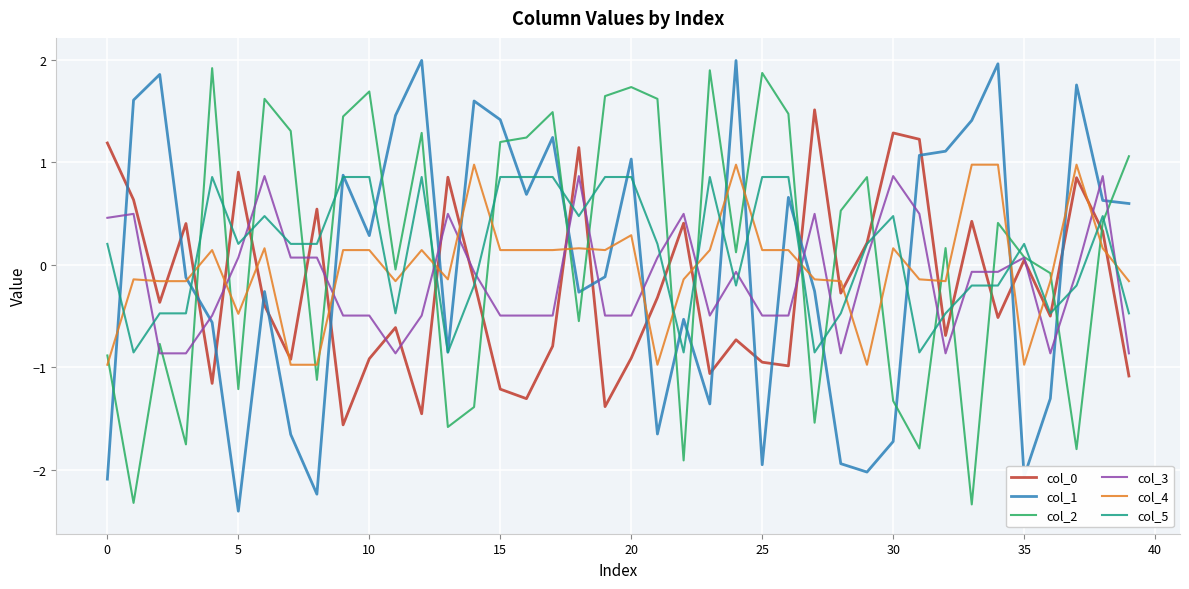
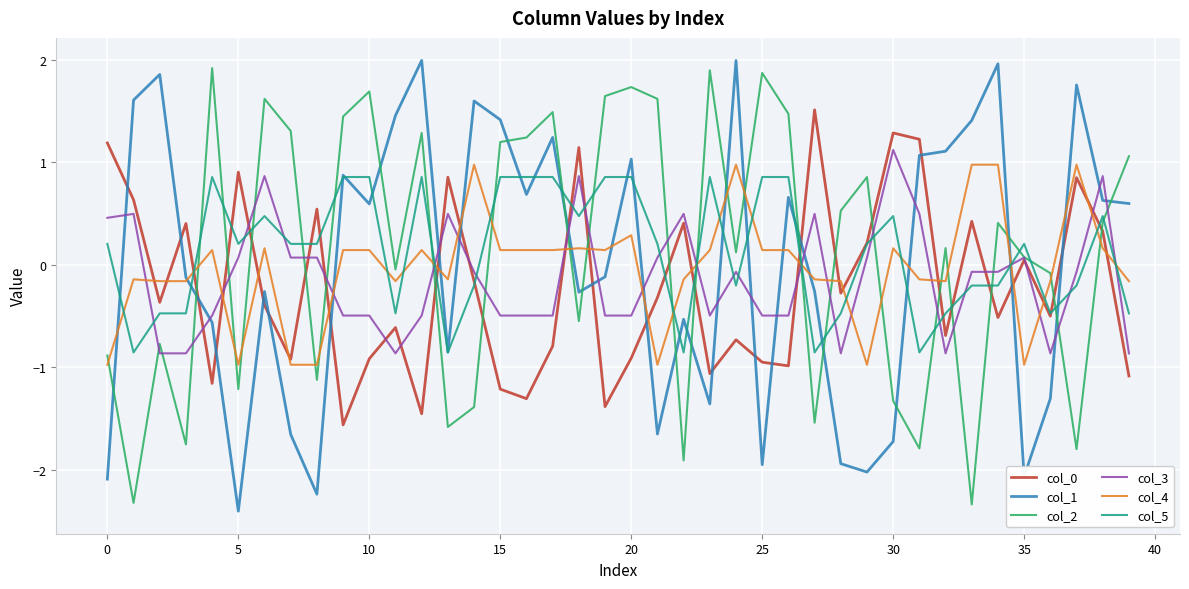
  {
    "col_0": {
      "0": 1.19,
      "5": 0.90,
      "10": -0.92,
      "15": -1.21,
      "20": -0.91,
      "25": -0.95,
      "30": 1.29
    },
    "col_1": {
      "0": -2.09,
      "5": -2.41,
-     "10": 0.28,
+     "10": 0.59,
      "15": 1.42,
      "20": 1.03,
      "25": -1.95,
      "30": -1.73
    },
    "col_3": {
      "0": 0.46,
      "5": 0.07,
      "10": -0.50,
      "15": -0.50,
      "20": -0.50,
      "25": -0.50,
-     "30": 0.87
+     "30": 1.12
    },
    "col_4": {
      "0": -0.98,
-     "5": -0.48,
+     "5": -0.98,
      "10": 0.14,
      "15": 0.14,
      "20": 0.29,
      "25": 0.14,
      "30": 0.16,
      "35": -0.98
    }
  }
